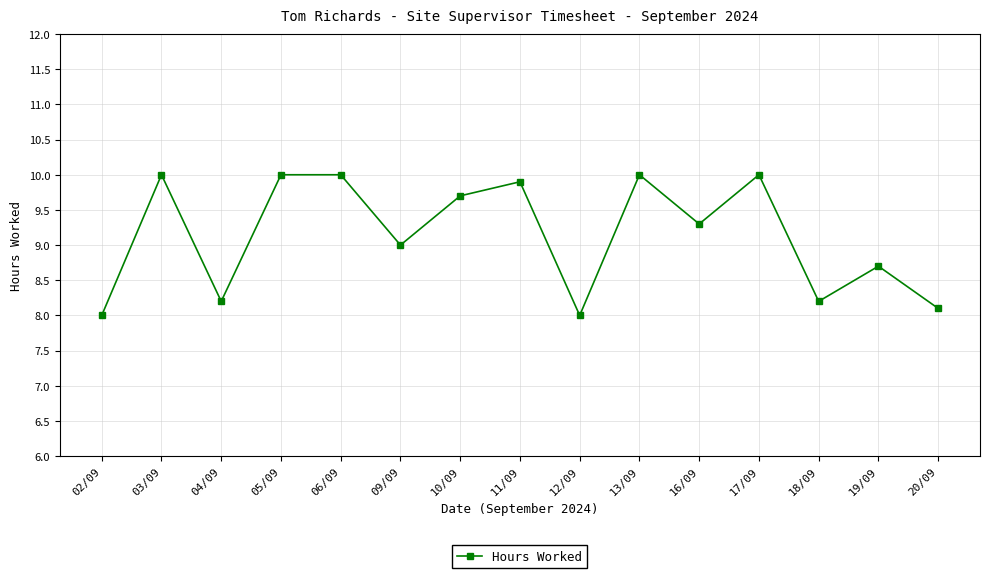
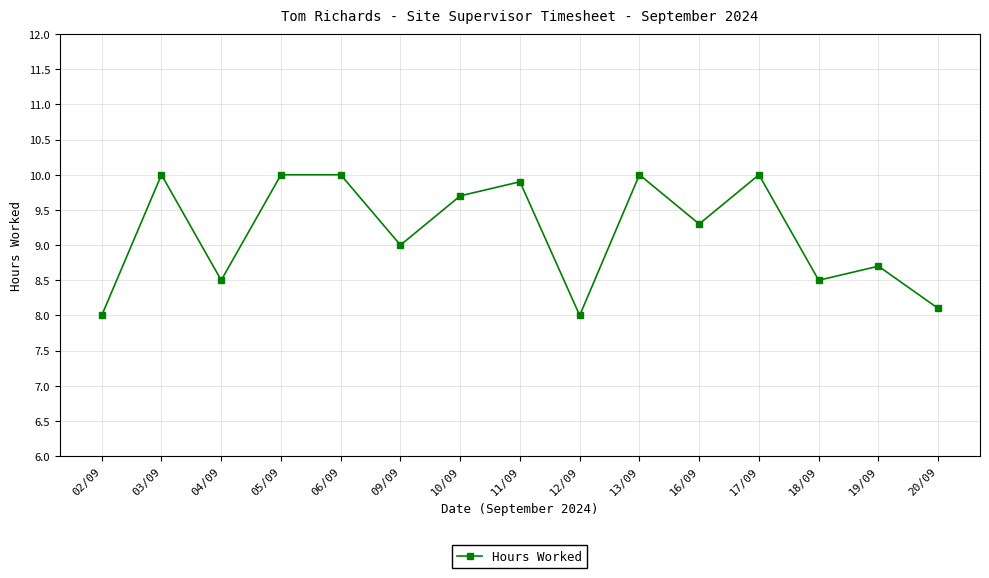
  {
    "02/09": 8.0,
    "03/09": 10.0,
-   "04/09": 8.2,
+   "04/09": 8.5,
    "05/09": 10.0,
    "06/09": 10.0,
    "09/09": 9.0,
    "10/09": 9.7,
    "11/09": 9.9,
    "12/09": 8.0,
    "13/09": 10.0,
    "16/09": 9.3,
    "17/09": 10.0,
-   "18/09": 8.2,
+   "18/09": 8.5,
    "19/09": 8.7,
    "20/09": 8.1
  }
